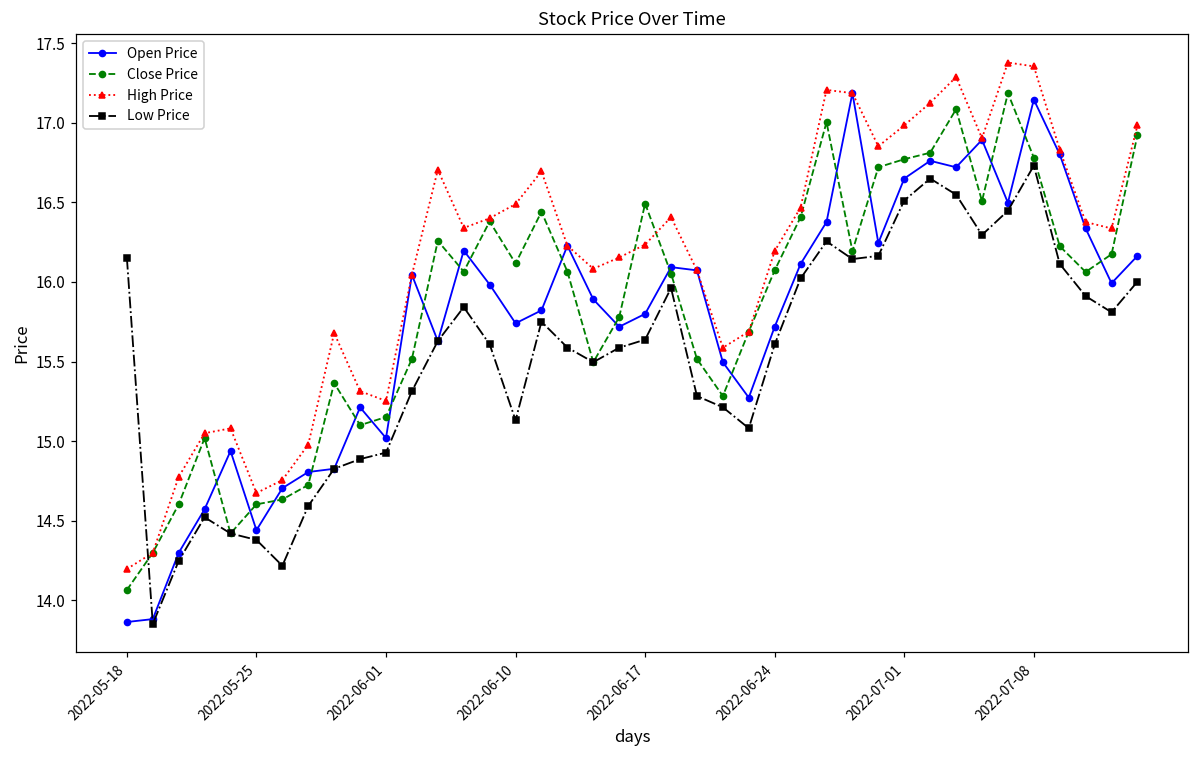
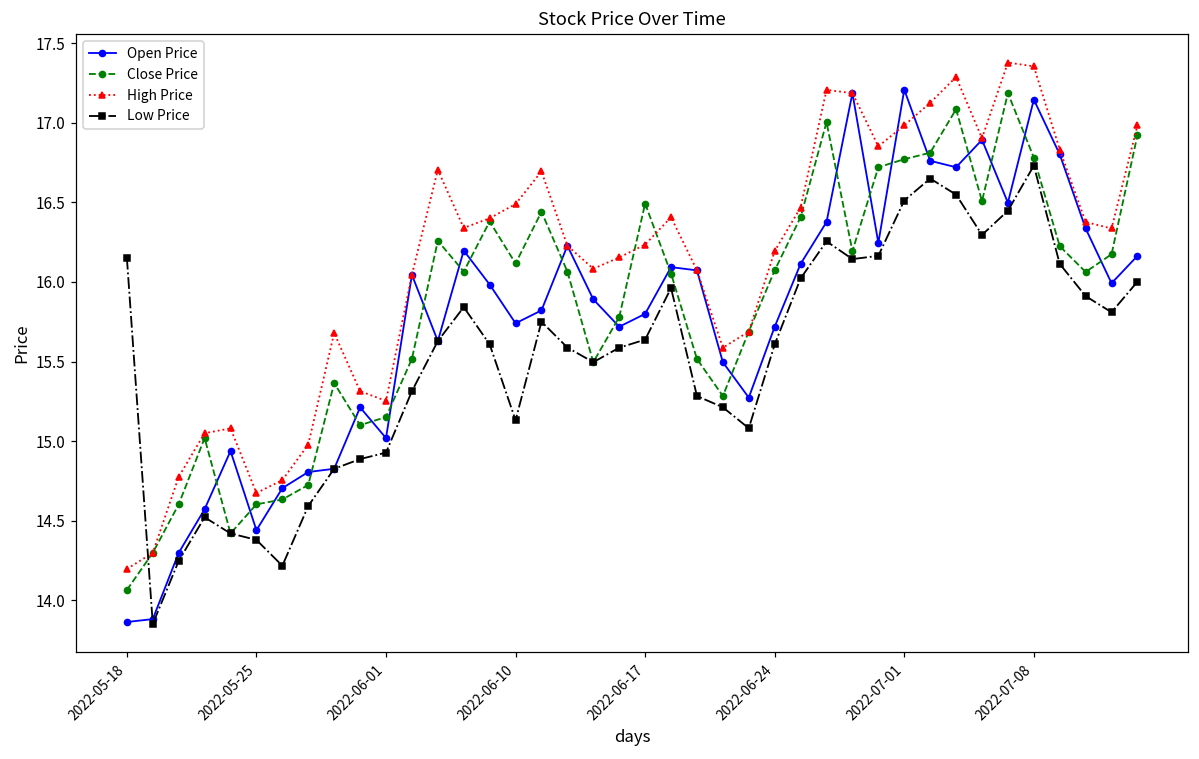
  {
    "Open Price": {
      "2022-05-18": 13.86,
      "2022-05-25": 14.44,
      "2022-06-01": 15.02,
      "2022-06-10": 15.74,
      "2022-06-17": 15.80,
      "2022-06-24": 15.72,
-     "2022-07-01": 16.65,
+     "2022-07-01": 17.21,
      "2022-07-08": 17.15
    },
    "Close Price": {
      "2022-05-18": 14.06,
      "2022-05-25": 14.60,
      "2022-06-01": 15.15,
      "2022-06-10": 16.12,
      "2022-06-17": 16.49,
      "2022-06-24": 16.07,
      "2022-07-01": 16.77,
      "2022-07-08": 16.78
    },
    "High Price": {
      "2022-05-18": 14.20,
      "2022-05-25": 14.67,
      "2022-06-01": 15.25,
      "2022-06-10": 16.49,
      "2022-06-17": 16.23,
      "2022-06-24": 16.19,
      "2022-07-01": 16.98,
      "2022-07-08": 17.35
    },
    "Low Price": {
      "2022-05-18": 16.15,
      "2022-05-25": 14.38,
      "2022-06-01": 14.93,
      "2022-06-10": 15.13,
      "2022-06-17": 15.64,
      "2022-06-24": 15.61,
      "2022-07-01": 16.51,
      "2022-07-08": 16.73
    }
  }
